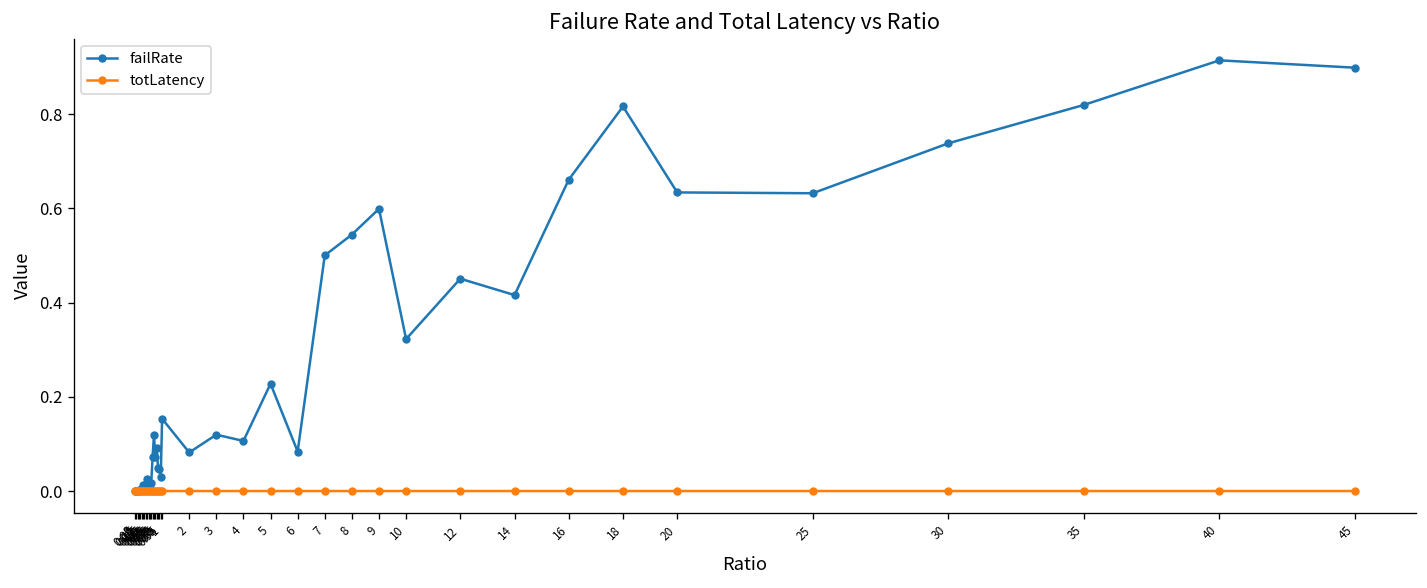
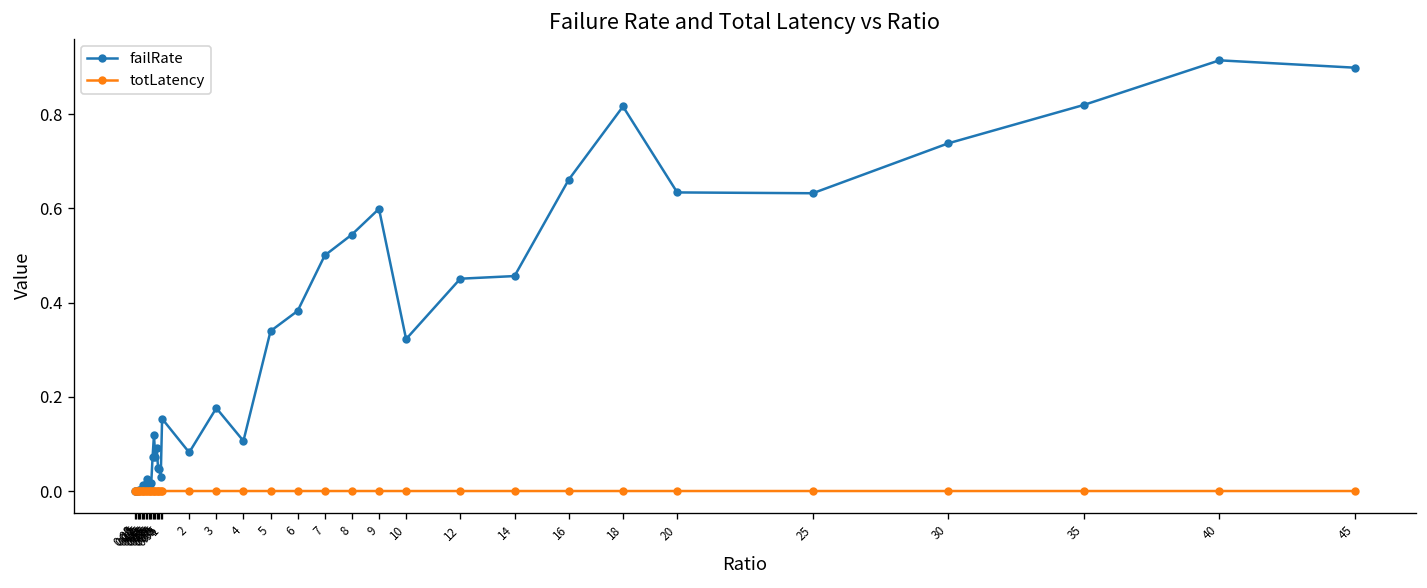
  {
    "failRate": {
      "0.35": 0.01,
      "0.45": 0.02,
      "0.55": 0.02,
      "0.65": 0.07,
      "0.75": 0.07,
      "0.8": 0.09,
      "0.85": 0.05,
      "0.9": 0.05,
      "0.95": 0.03,
      "1": 0.15,
      "2": 0.08,
-     "3": 0.12,
+     "3": 0.18,
      "4": 0.11,
-     "5": 0.23,
-     "6": 0.08,
+     "5": 0.34,
+     "6": 0.38,
      "7": 0.50,
      "8": 0.54,
      "9": 0.60,
      "10": 0.32,
      "12": 0.45,
-     "14": 0.42,
+     "14": 0.46,
      "16": 0.66,
      "18": 0.82,
      "20": 0.63,
      "25": 0.63,
      "30": 0.74,
      "35": 0.82,
      "40": 0.91,
      "45": 0.90
    },
    "totLatency": {
      "0.45": 0.00,
      "0.55": 0.00,
      "0.65": 0.00,
      "0.75": 0.00,
      "0.8": 0.00,
      "0.85": 0.00,
      "0.9": 0.00,
      "0.95": 0.00,
      "1": 0.00,
      "2": 0.00,
      "3": 0.00,
      "4": 0.00,
      "5": 0.00,
      "6": 0.00,
      "7": 0.00,
      "8": 0.00,
      "9": 0.00,
      "10": 0.00,
      "12": 0.00,
      "14": 0.00,
      "16": 0.00,
      "18": 0.00,
      "20": 0.00,
      "25": 0.00,
      "30": 0.00,
      "35": 0.00,
      "40": 0.00,
      "45": 0.00
    }
  }
